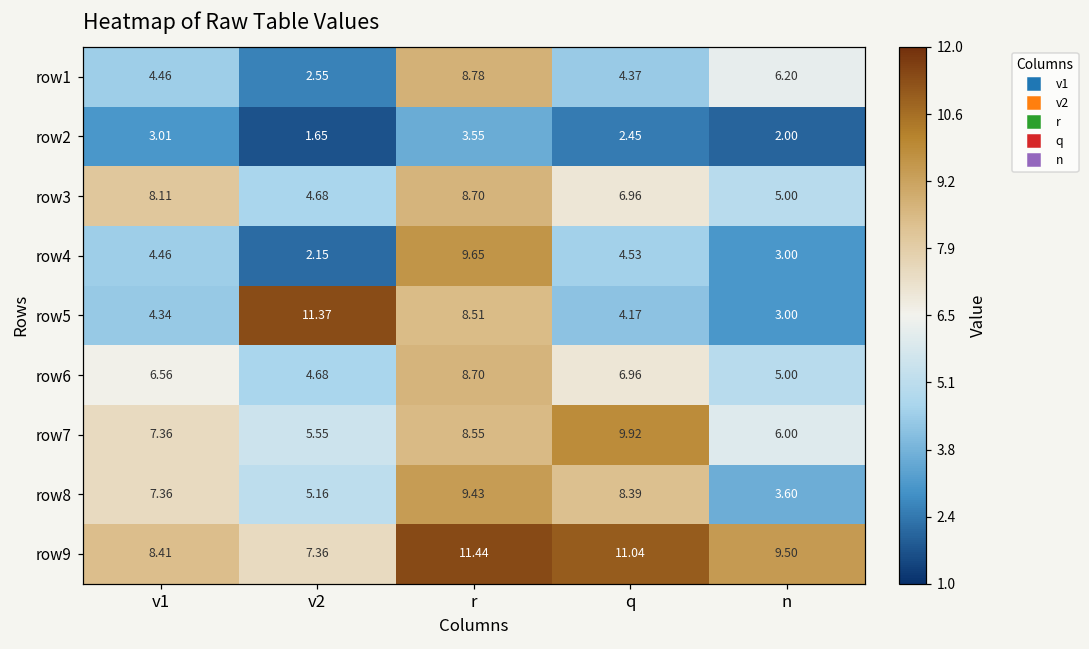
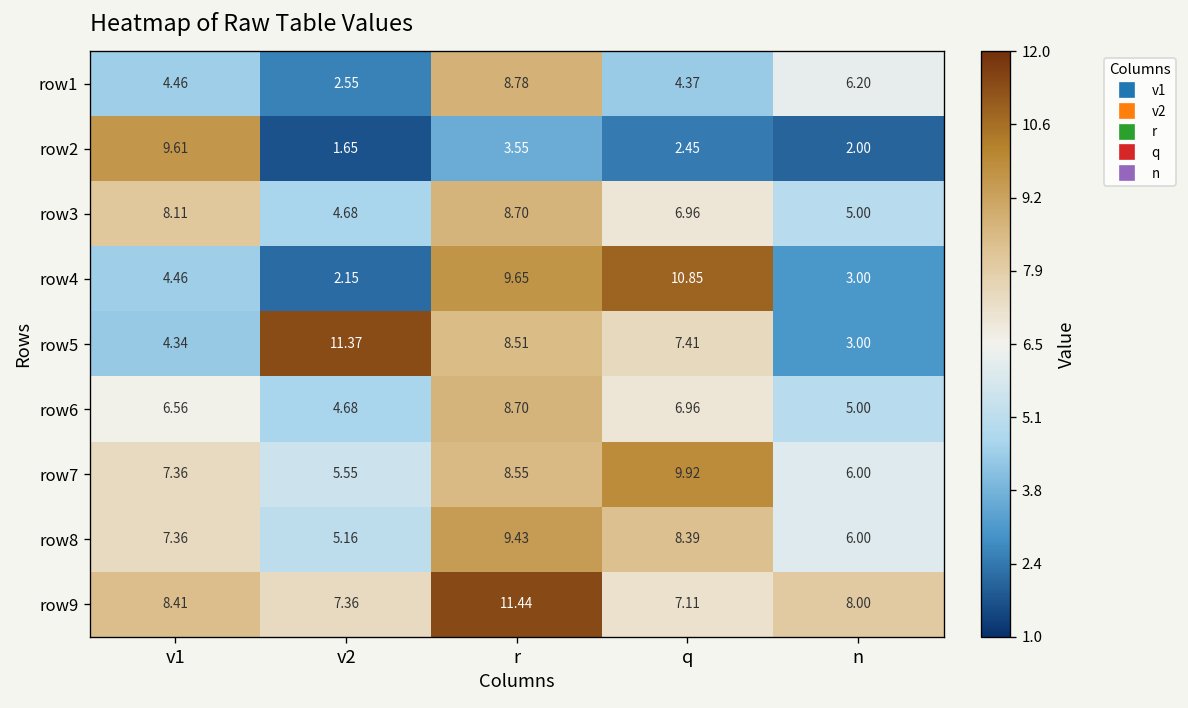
  {
    "row1": {
      "v1": 4.46,
      "v2": 2.55,
      "r": 8.78,
      "q": 4.37,
      "n": 6.20
    },
    "row2": {
-     "v1": 3.01,
+     "v1": 9.61,
      "v2": 1.65,
      "r": 3.55,
      "q": 2.45,
      "n": 2.00
    },
    "row3": {
      "v1": 8.11,
      "v2": 4.68,
      "r": 8.70,
      "q": 6.96,
      "n": 5.00
    },
    "row4": {
      "v1": 4.46,
      "v2": 2.15,
      "r": 9.65,
-     "q": 4.53,
+     "q": 10.85,
      "n": 3.00
    },
    "row5": {
      "v1": 4.34,
      "v2": 11.37,
      "r": 8.51,
-     "q": 4.17,
+     "q": 7.41,
      "n": 3.00
    },
    "row6": {
      "v1": 6.56,
      "v2": 4.68,
      "r": 8.70,
      "q": 6.96,
      "n": 5.00
    },
    "row7": {
      "v1": 7.36,
      "v2": 5.55,
      "r": 8.55,
      "q": 9.92,
      "n": 6.00
    },
    "row8": {
      "v1": 7.36,
      "v2": 5.16,
      "r": 9.43,
      "q": 8.39,
-     "n": 3.60
+     "n": 6.00
    },
    "row9": {
      "v1": 8.41,
      "v2": 7.36,
      "r": 11.44,
-     "q": 11.04,
-     "n": 9.50
+     "q": 7.11,
+     "n": 8.00
    }
  }
